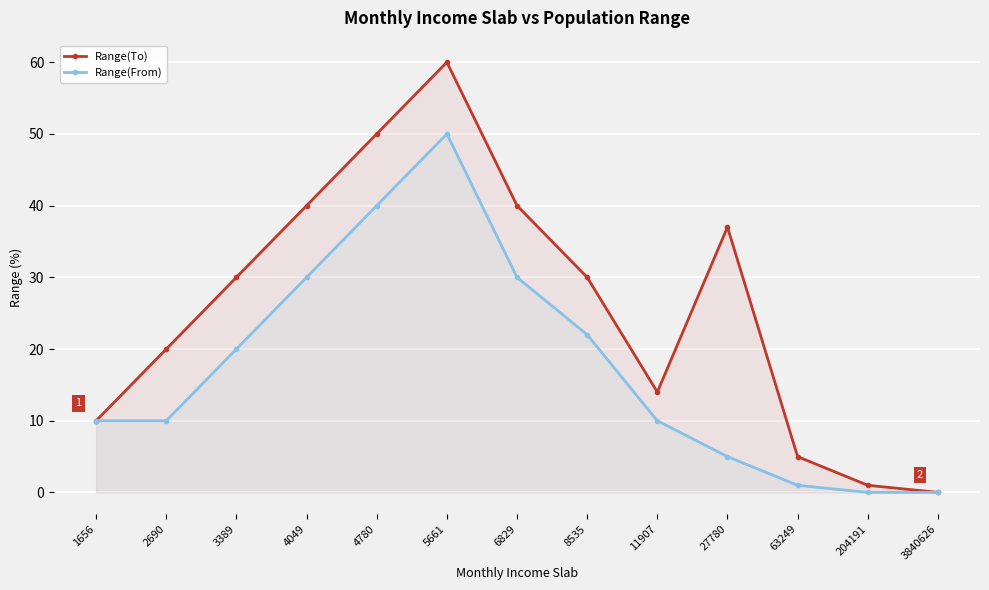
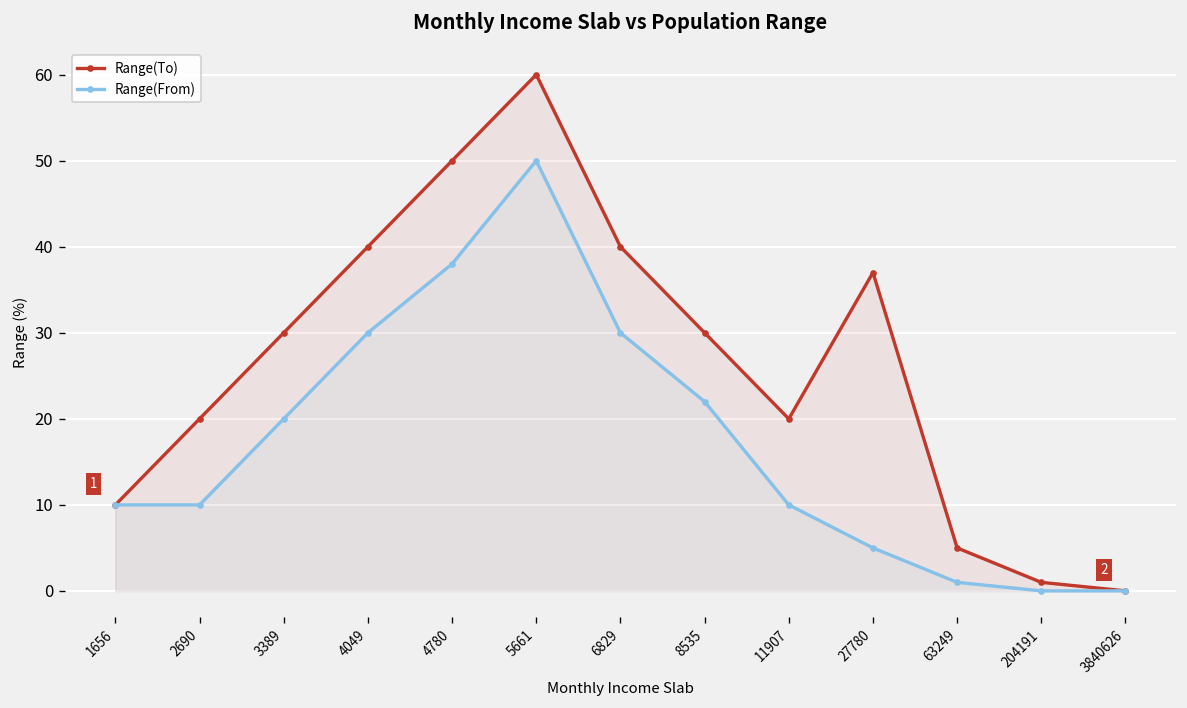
  {
    "Range(To)": {
      "2690": 20,
      "3389": 30,
      "4049": 40,
      "4780": 50,
      "5661": 60,
      "6829": 40,
      "8535": 30,
-     "11907": 14,
+     "11907": 20,
      "27780": 37,
      "63249": 5,
      "204191": 1
    },
    "Range(From)": {
      "2690": 10,
      "3389": 20,
      "4049": 30,
-     "4780": 40,
+     "4780": 38,
      "5661": 50,
      "6829": 30,
      "8535": 22,
      "11907": 10,
      "27780": 5,
      "63249": 1,
      "204191": 0
    }
  }
